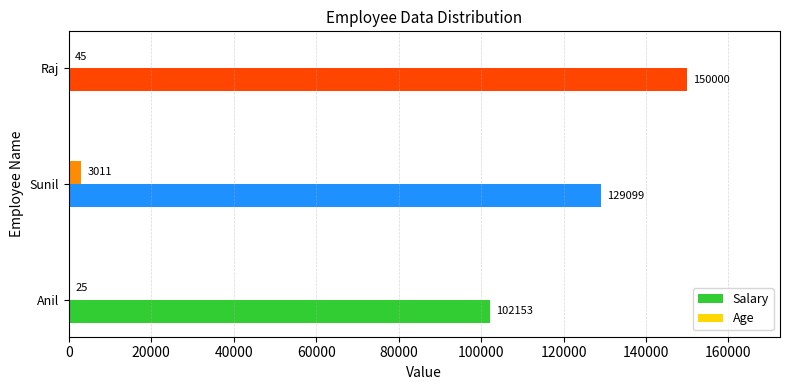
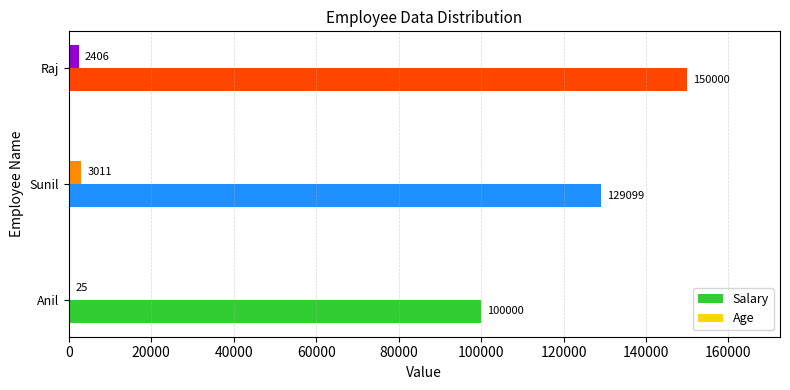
  {
    "Salary": {
      "Raj": 150000,
      "Sunil": 129099,
-     "Anil": 102153
+     "Anil": 100000
    },
    "Age": {
-     "Raj": 45,
+     "Raj": 2406,
      "Sunil": 3011,
      "Anil": 25
    }
  }
